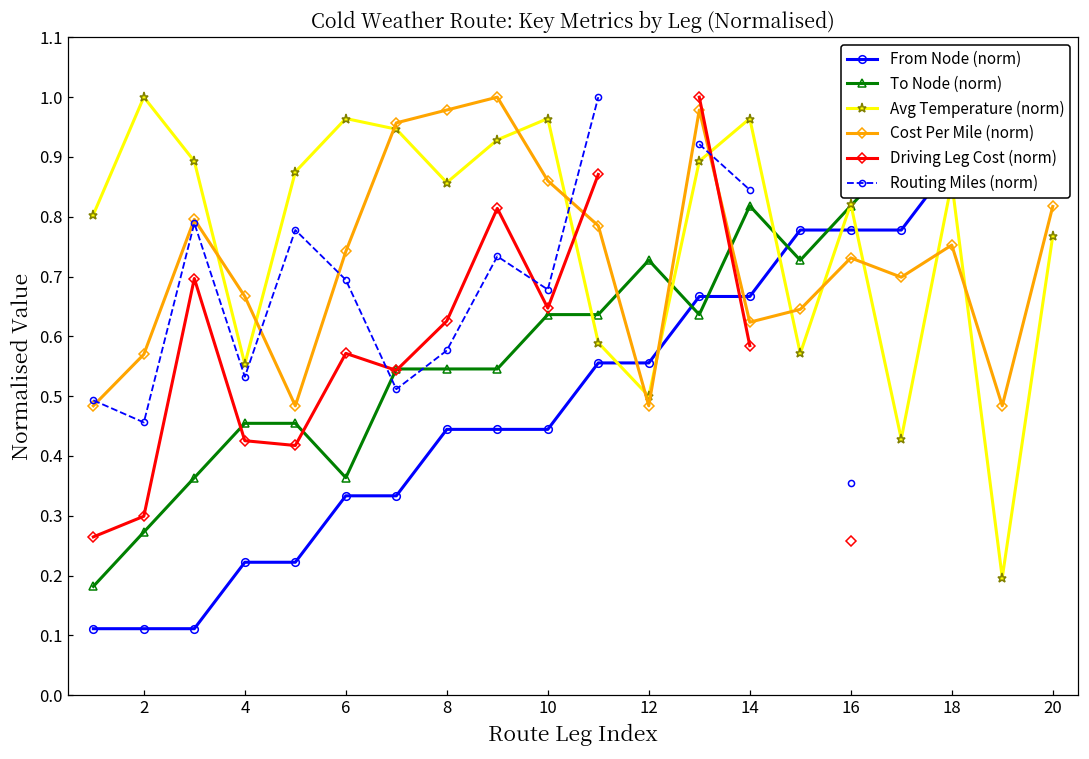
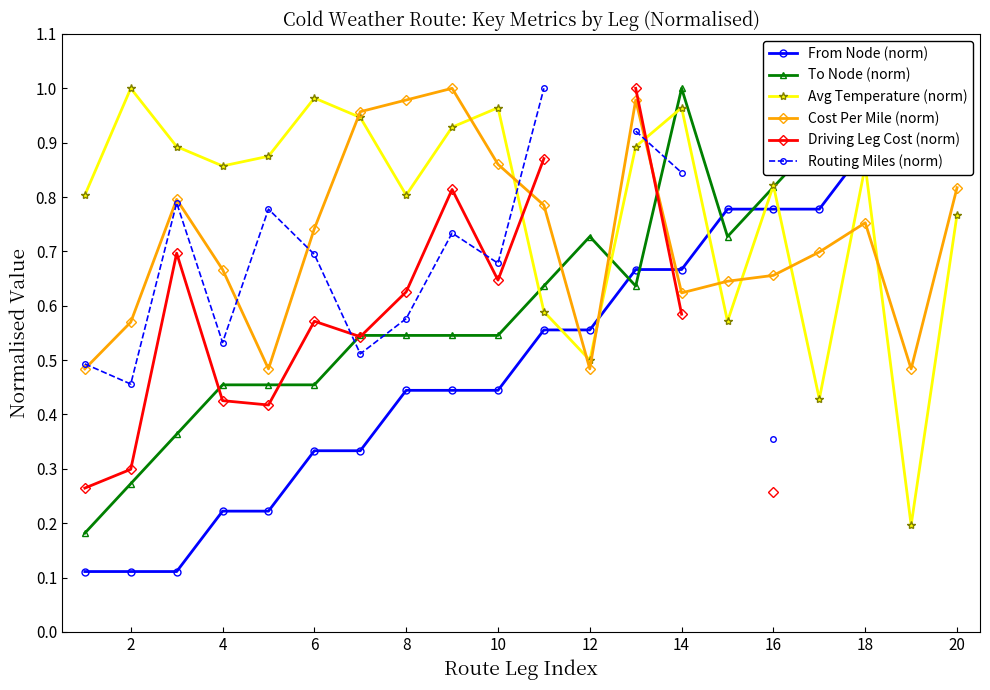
  {
    "To Node (norm)": {
      "2": 0.27,
      "4": 0.45,
-     "6": 0.36,
+     "6": 0.45,
      "8": 0.55,
-     "10": 0.64,
+     "10": 0.55,
      "12": 0.73,
-     "14": 0.82
+     "14": 1.00
    },
    "Avg Temperature (norm)": {
      "2": 1.00,
-     "4": 0.55,
-     "6": 0.96,
-     "8": 0.86,
+     "4": 0.86,
+     "6": 0.98,
+     "8": 0.80,
      "10": 0.96,
      "12": 0.50,
      "14": 0.96,
      "20": 0.77
    },
    "Cost Per Mile (norm)": {
      "2": 0.57,
      "4": 0.67,
      "6": 0.74,
      "8": 0.98,
      "10": 0.86,
      "12": 0.48,
      "14": 0.62,
-     "16": 0.73,
+     "16": 0.66,
      "18": 0.75,
      "20": 0.82
    },
    "Driving Leg Cost (norm)": {
      "2": 0.30,
      "4": 0.43,
      "6": 0.57,
      "8": 0.63,
      "10": 0.65,
      "14": 0.58,
      "16": 0.26
    }
  }
